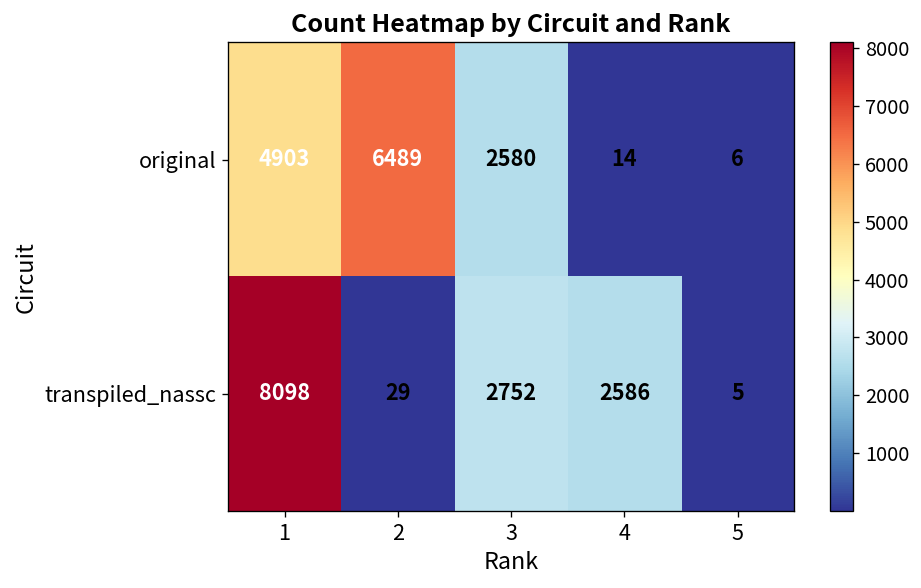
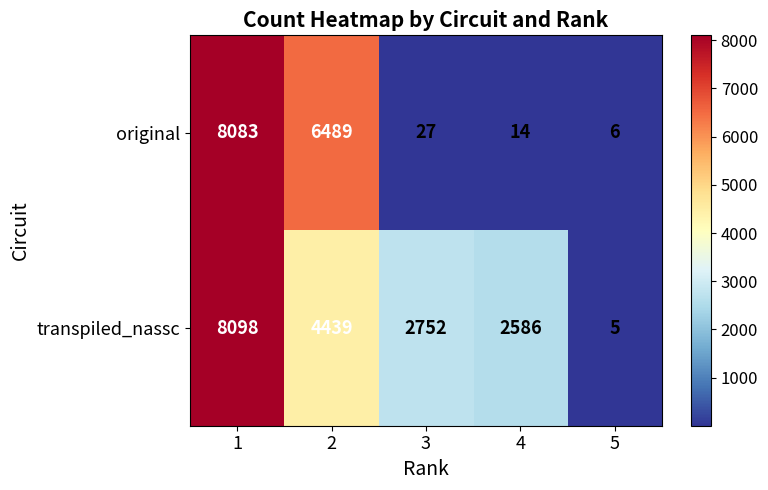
  {
    "original": {
-     "1": 4903,
+     "1": 8083,
      "2": 6489,
-     "3": 2580,
+     "3": 27,
      "4": 14,
      "5": 6
    },
    "transpiled_nassc": {
      "1": 8098,
-     "2": 29,
+     "2": 4439,
      "3": 2752,
      "4": 2586,
      "5": 5
    }
  }
